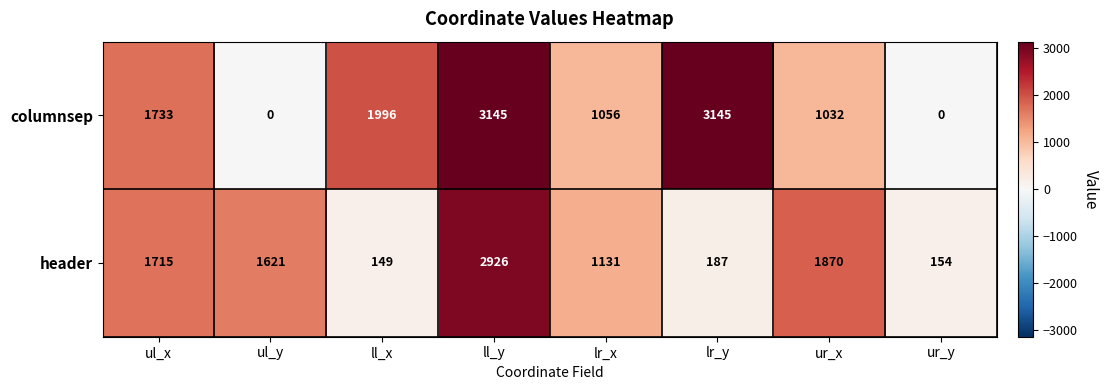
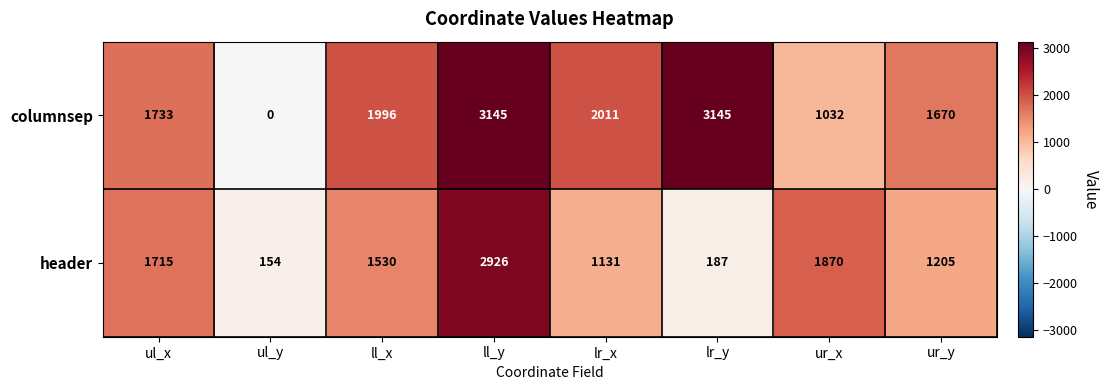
  {
    "columnsep": {
      "ul_x": 1733,
      "ul_y": 0,
      "ll_x": 1996,
      "ll_y": 3145,
-     "lr_x": 1056,
+     "lr_x": 2011,
      "lr_y": 3145,
      "ur_x": 1032,
-     "ur_y": 0
+     "ur_y": 1670
    },
    "header": {
      "ul_x": 1715,
-     "ul_y": 1621,
-     "ll_x": 149,
+     "ul_y": 154,
+     "ll_x": 1530,
      "ll_y": 2926,
      "lr_x": 1131,
      "lr_y": 187,
      "ur_x": 1870,
-     "ur_y": 154
+     "ur_y": 1205
    }
  }
